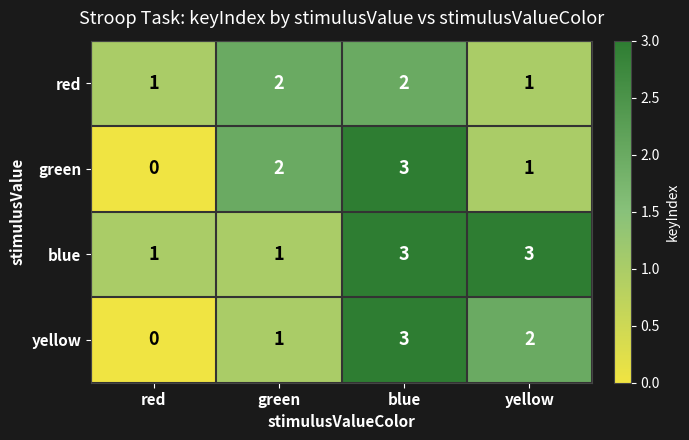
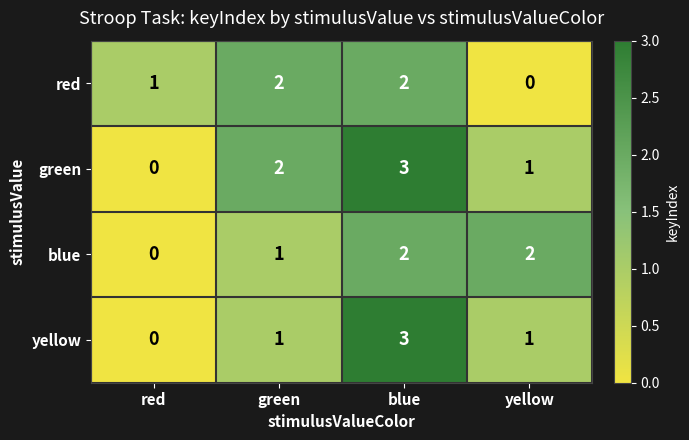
  {
    "red": {
      "red": 1,
      "green": 2,
      "blue": 2,
-     "yellow": 1
+     "yellow": 0
    },
    "green": {
      "red": 0,
      "green": 2,
      "blue": 3,
      "yellow": 1
    },
    "blue": {
-     "red": 1,
+     "red": 0,
      "green": 1,
-     "blue": 3,
-     "yellow": 3
+     "blue": 2,
+     "yellow": 2
    },
    "yellow": {
      "red": 0,
      "green": 1,
      "blue": 3,
-     "yellow": 2
+     "yellow": 1
    }
  }
